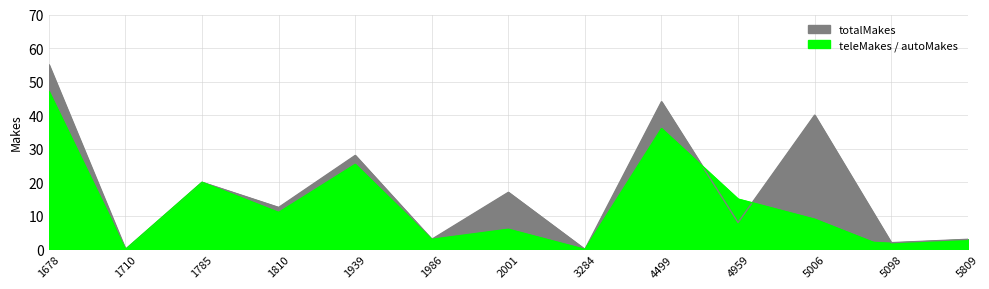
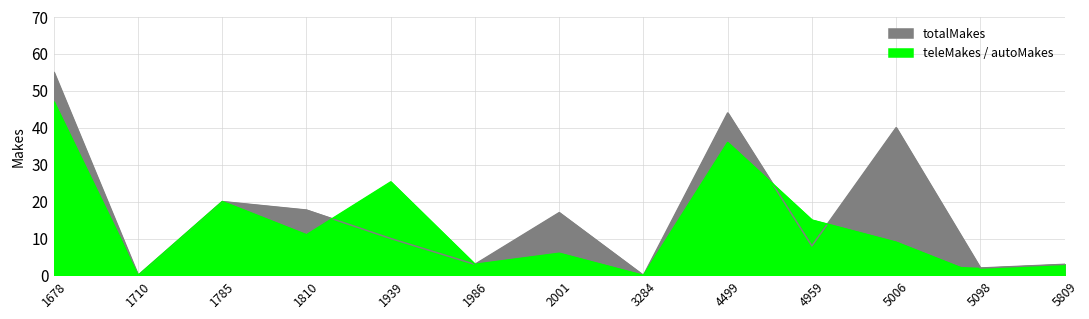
  {
    "totalMakes": {
      "1678": 55,
-     "1810": 13,
-     "1939": 28,
+     "1810": 18,
+     "1939": 10,
      "2001": 17,
      "4499": 44,
      "4959": 8,
      "5006": 40
    }
  }
